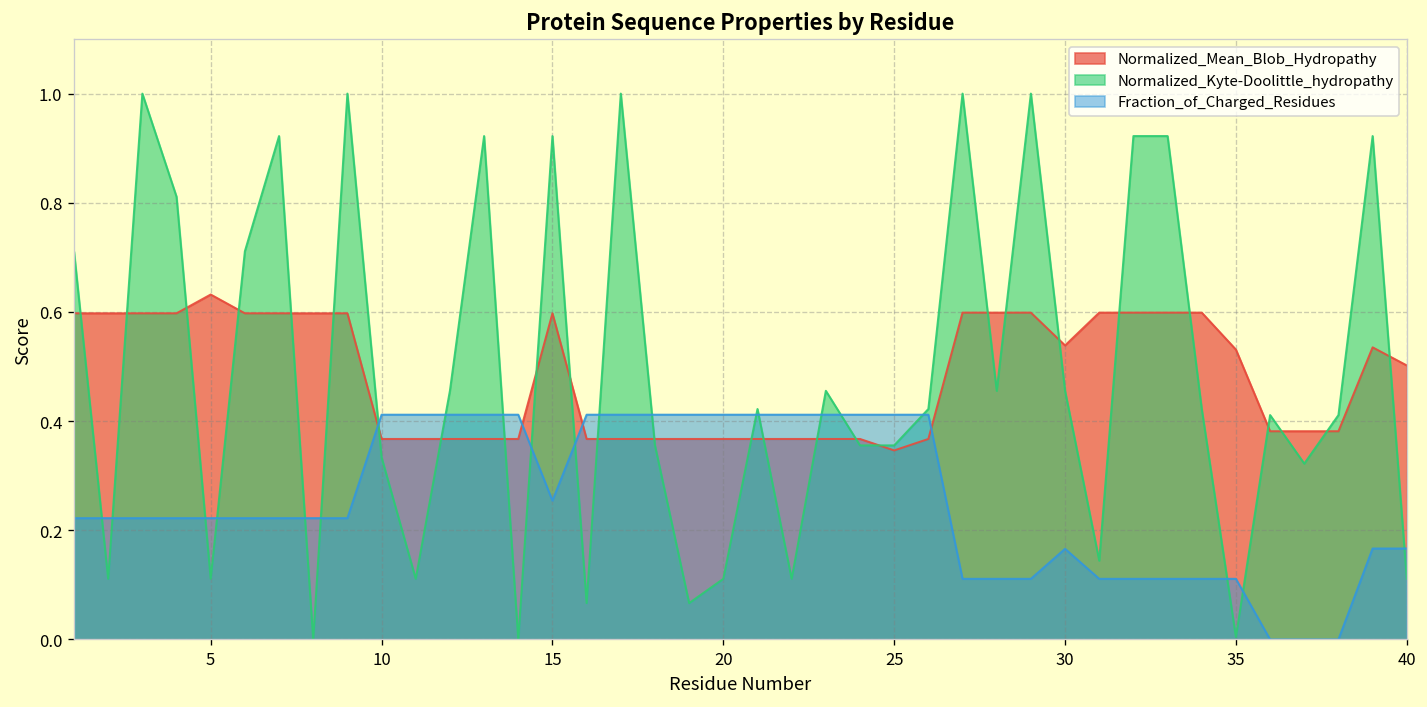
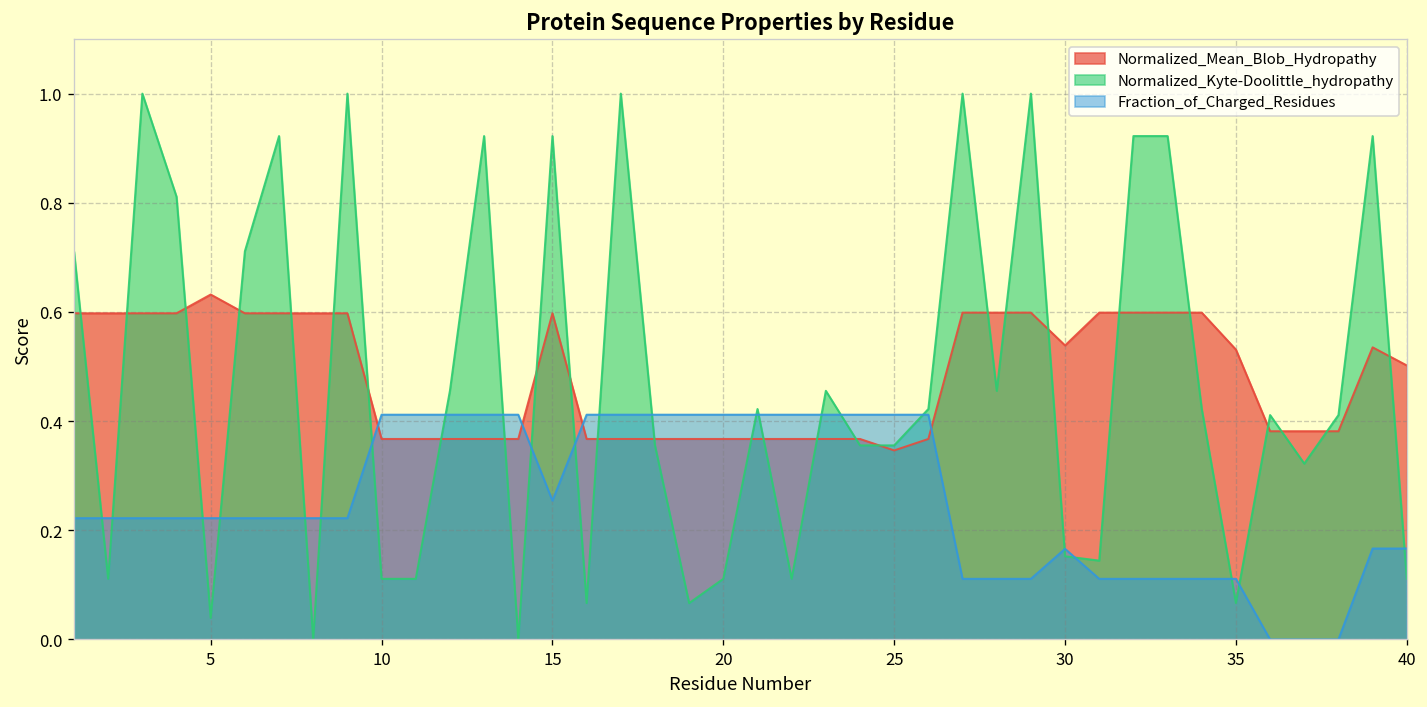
  {
    "Normalized_Mean_Blob_Hydropathy": {
      "5": 0.63,
      "10": 0.37,
      "15": 0.60,
      "20": 0.37,
      "25": 0.35,
      "30": 0.54,
      "35": 0.53,
      "40": 0.50
    },
    "Normalized_Kyte-Doolittle_hydropathy": {
-     "5": 0.11,
-     "10": 0.33,
+     "5": 0.04,
+     "10": 0.11,
      "15": 0.92,
      "20": 0.11,
      "25": 0.36,
-     "30": 0.46,
-     "35": 0.00,
+     "30": 0.15,
+     "35": 0.07,
      "40": 0.11
    },
    "Fraction_of_Charged_Residues": {
      "5": 0.22,
      "10": 0.41,
      "15": 0.25,
      "20": 0.41,
      "25": 0.41,
      "30": 0.17,
      "35": 0.11,
      "40": 0.17
    }
  }
